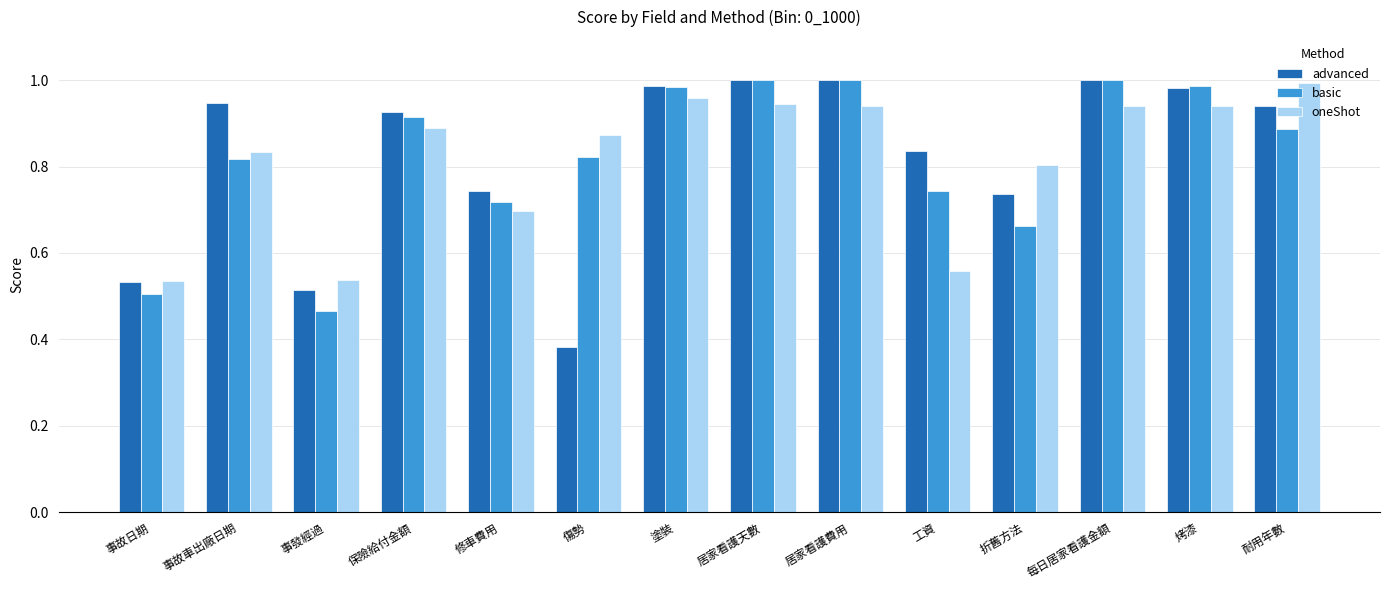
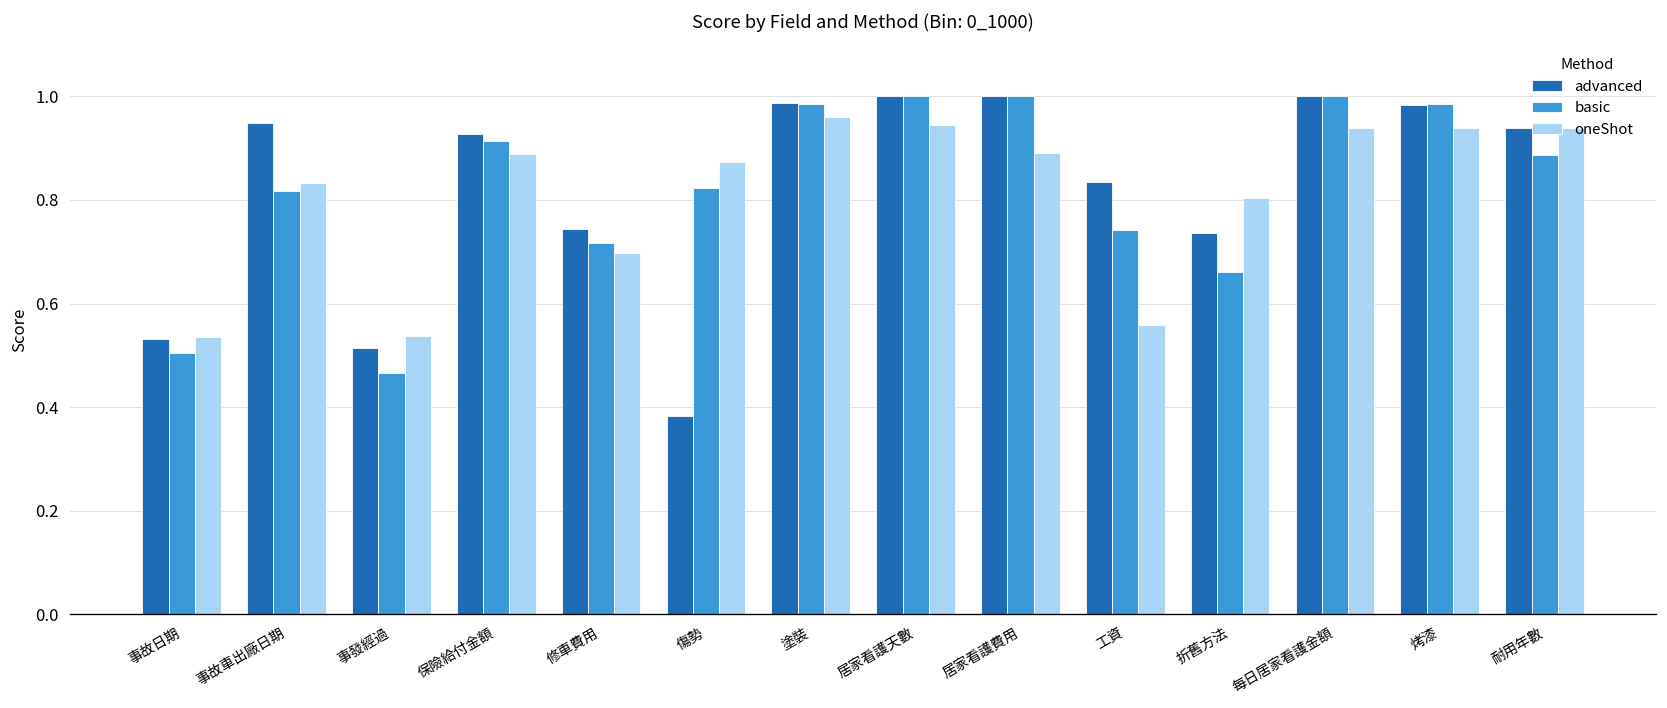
  {
    "advanced": {
      "事故日期": 0.53,
      "事故車出廠日期": 0.95,
      "事發經過": 0.52,
      "保險給付金額": 0.93,
      "修車費用": 0.74,
      "傷勢": 0.38,
      "塗裝": 0.99,
      "居家看護天數": 1.00,
      "居家看護費用": 1.00,
      "工資": 0.84,
      "折舊方法": 0.74,
      "每日居家看護金額": 1.00,
      "烤漆": 0.98,
      "耐用年數": 0.94
    },
    "basic": {
      "事故日期": 0.51,
      "事故車出廠日期": 0.82,
      "事發經過": 0.47,
      "保險給付金額": 0.91,
      "修車費用": 0.72,
      "傷勢": 0.82,
      "塗裝": 0.98,
      "居家看護天數": 1.00,
      "居家看護費用": 1.00,
      "工資": 0.74,
      "折舊方法": 0.66,
      "每日居家看護金額": 1.00,
      "烤漆": 0.99,
      "耐用年數": 0.89
    },
    "oneShot": {
      "事故日期": 0.54,
      "事故車出廠日期": 0.83,
      "事發經過": 0.54,
      "保險給付金額": 0.89,
      "修車費用": 0.70,
      "傷勢": 0.87,
      "塗裝": 0.96,
      "居家看護天數": 0.94,
-     "居家看護費用": 0.94,
+     "居家看護費用": 0.89,
      "工資": 0.56,
      "折舊方法": 0.80,
      "每日居家看護金額": 0.94,
      "烤漆": 0.94,
-     "耐用年數": 0.99
+     "耐用年數": 0.94
    }
  }
